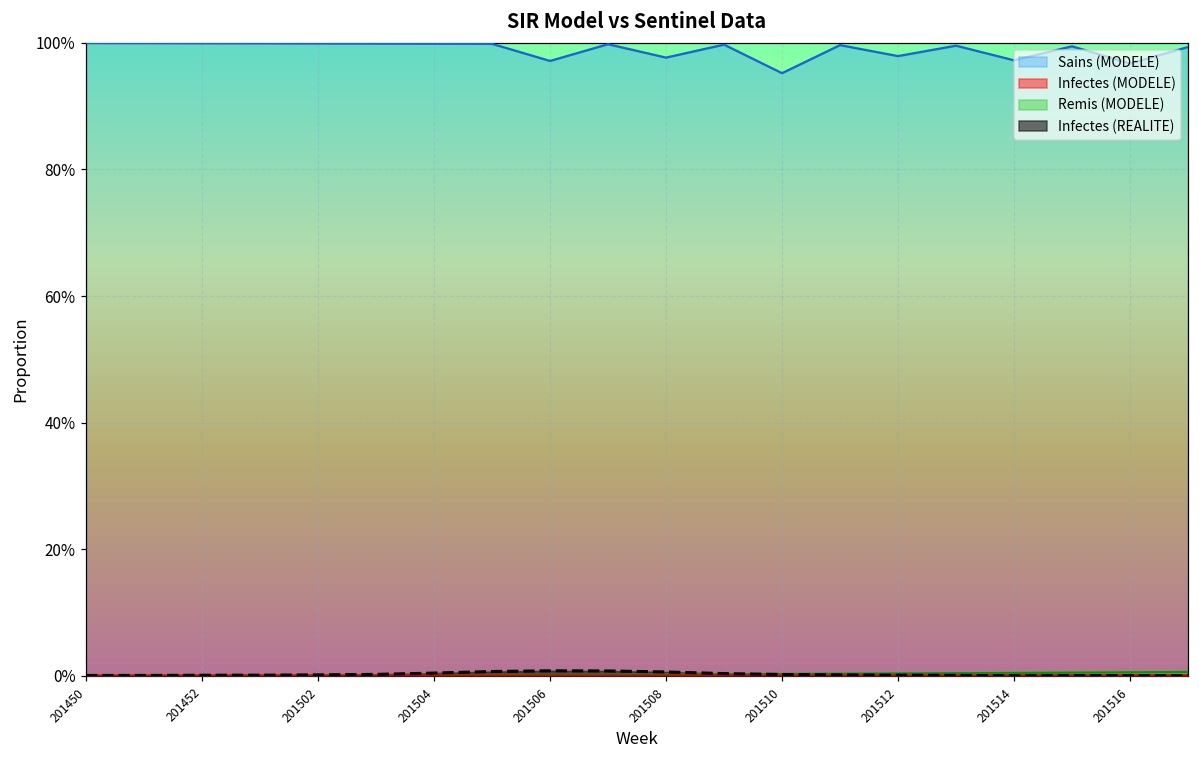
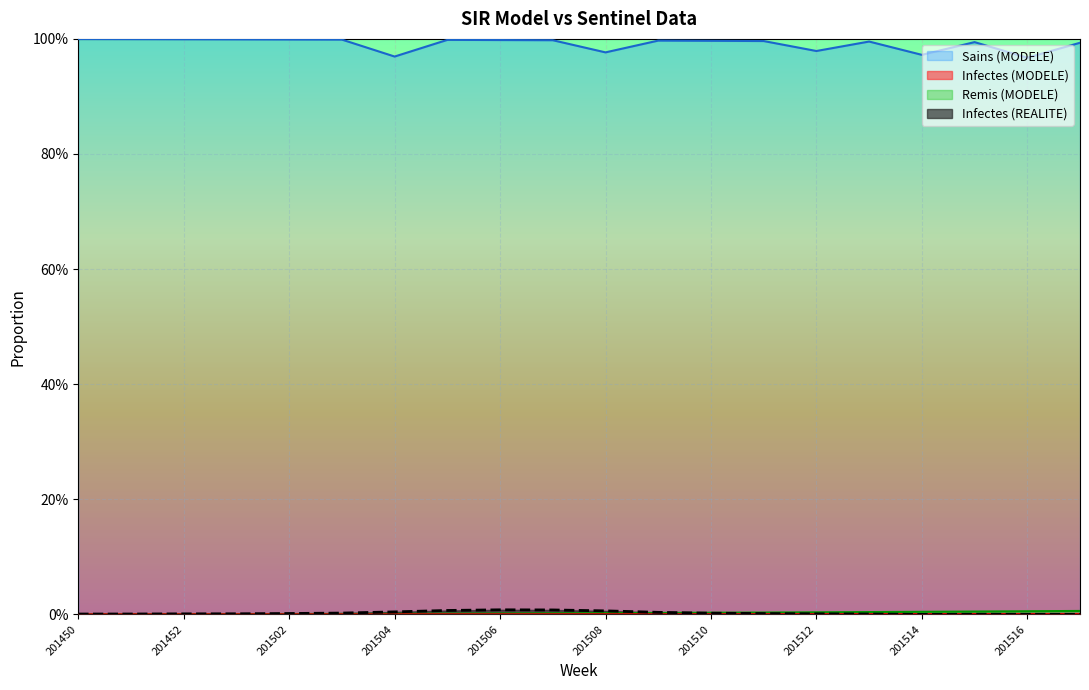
  {
    "Sains (MODELE)": {
      "201450": "100%",
      "201452": "100%",
      "201502": "100%",
-     "201504": "100%",
-     "201506": "97%",
+     "201504": "97%",
+     "201506": "100%",
      "201508": "98%",
-     "201510": "95%",
+     "201510": "100%",
      "201512": "98%",
      "201514": "97%"
    },
    "Remis (MODELE)": {
      "201516": "1%"
    },
    "Infectes (REALITE)": {
      "201506": "1%"
    }
  }
